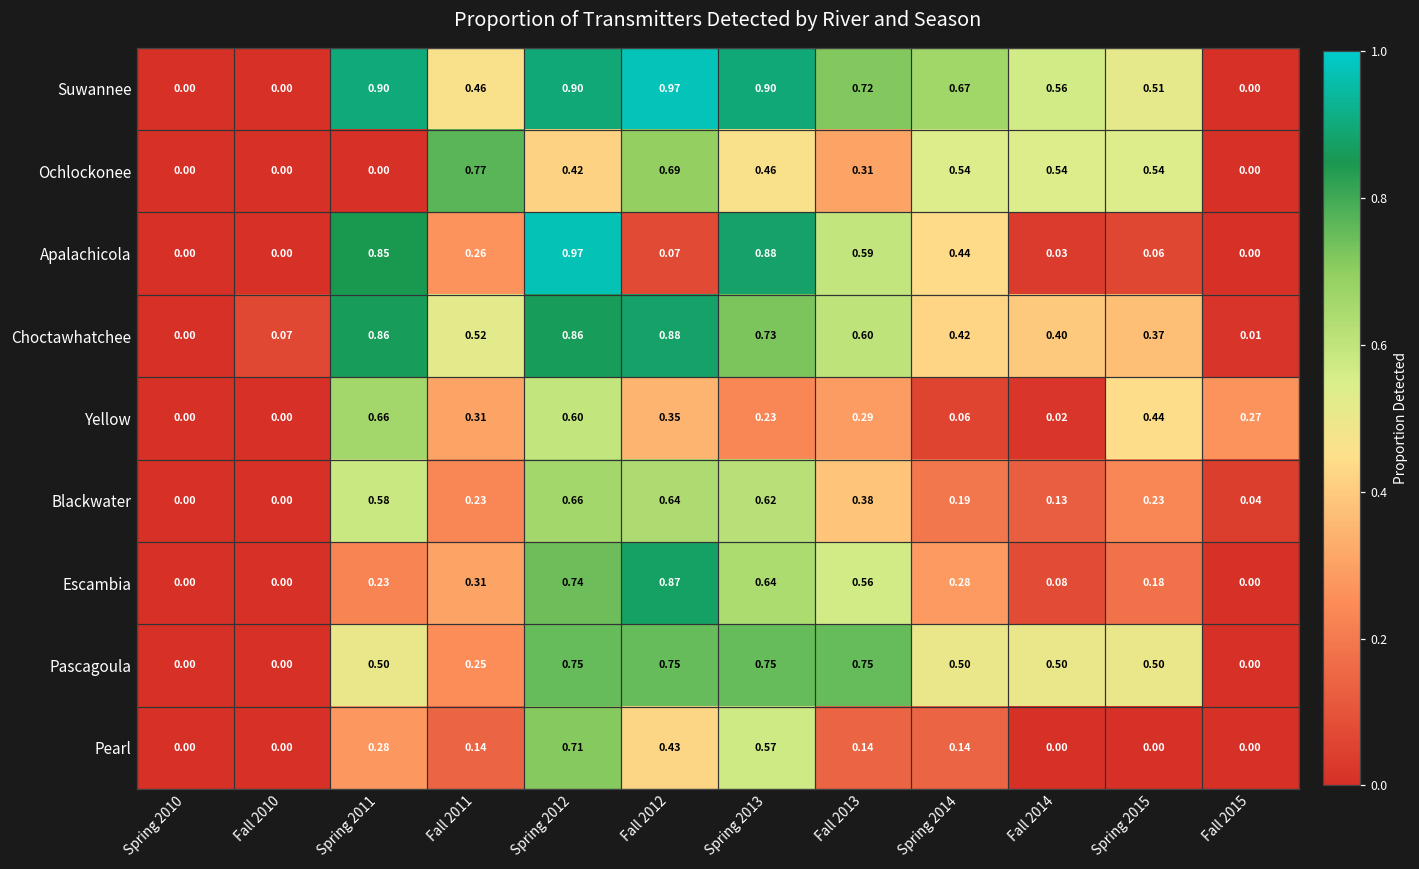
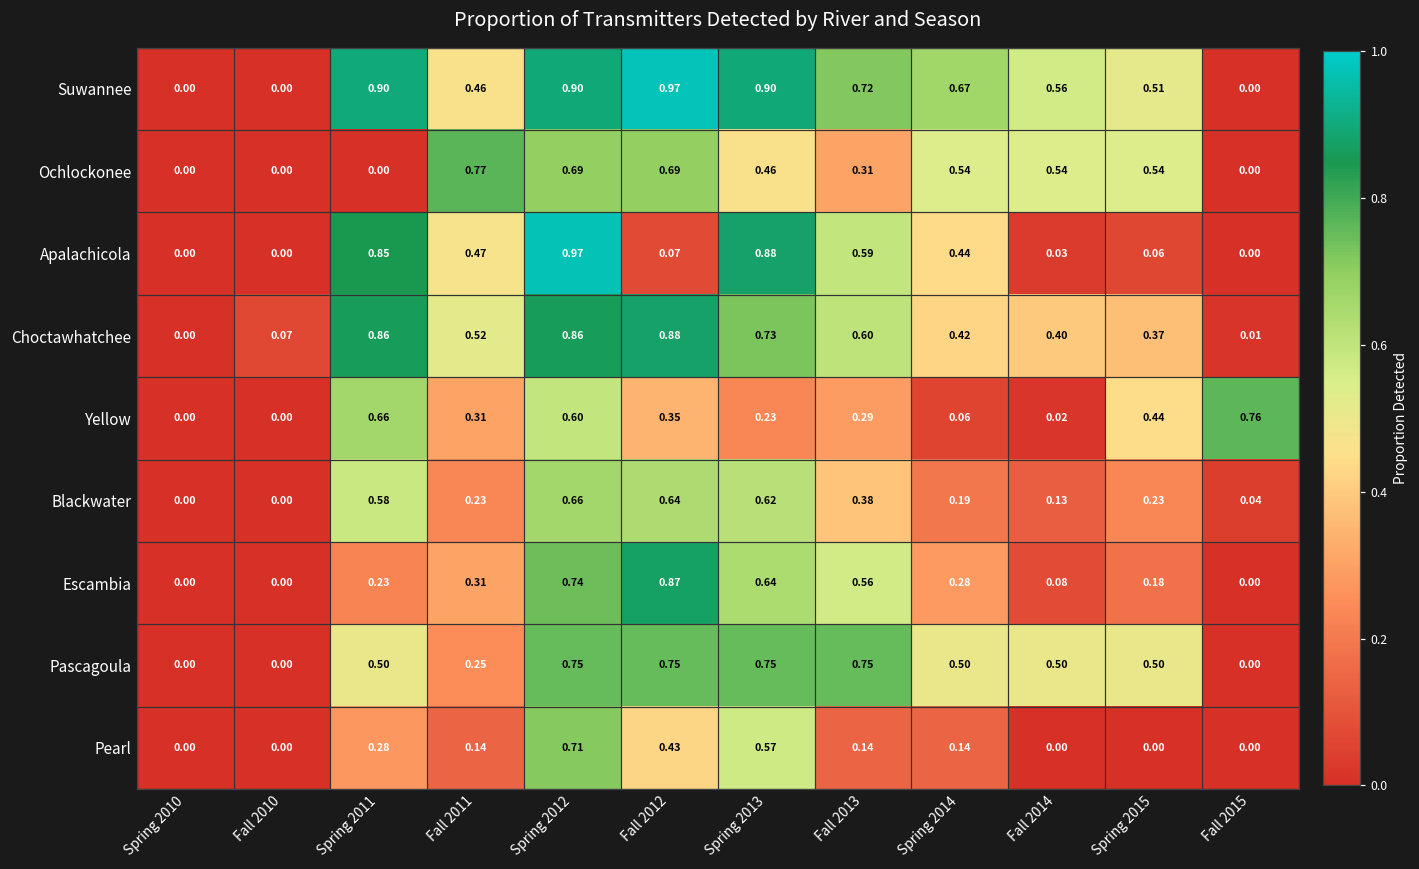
  {
    "Suwannee": {
      "Spring 2010": 0.00,
      "Fall 2010": 0.00,
      "Spring 2011": 0.90,
      "Fall 2011": 0.46,
      "Spring 2012": 0.90,
      "Fall 2012": 0.97,
      "Spring 2013": 0.90,
      "Fall 2013": 0.72,
      "Spring 2014": 0.67,
      "Fall 2014": 0.56,
      "Spring 2015": 0.51,
      "Fall 2015": 0.00
    },
    "Ochlockonee": {
      "Spring 2010": 0.00,
      "Fall 2010": 0.00,
      "Spring 2011": 0.00,
      "Fall 2011": 0.77,
-     "Spring 2012": 0.42,
+     "Spring 2012": 0.69,
      "Fall 2012": 0.69,
      "Spring 2013": 0.46,
      "Fall 2013": 0.31,
      "Spring 2014": 0.54,
      "Fall 2014": 0.54,
      "Spring 2015": 0.54,
      "Fall 2015": 0.00
    },
    "Apalachicola": {
      "Spring 2010": 0.00,
      "Fall 2010": 0.00,
      "Spring 2011": 0.85,
-     "Fall 2011": 0.26,
+     "Fall 2011": 0.47,
      "Spring 2012": 0.97,
      "Fall 2012": 0.07,
      "Spring 2013": 0.88,
      "Fall 2013": 0.59,
      "Spring 2014": 0.44,
      "Fall 2014": 0.03,
      "Spring 2015": 0.06,
      "Fall 2015": 0.00
    },
    "Choctawhatchee": {
      "Spring 2010": 0.00,
      "Fall 2010": 0.07,
      "Spring 2011": 0.86,
      "Fall 2011": 0.52,
      "Spring 2012": 0.86,
      "Fall 2012": 0.88,
      "Spring 2013": 0.73,
      "Fall 2013": 0.60,
      "Spring 2014": 0.42,
      "Fall 2014": 0.40,
      "Spring 2015": 0.37,
      "Fall 2015": 0.01
    },
    "Yellow": {
      "Spring 2010": 0.00,
      "Fall 2010": 0.00,
      "Spring 2011": 0.66,
      "Fall 2011": 0.31,
      "Spring 2012": 0.60,
      "Fall 2012": 0.35,
      "Spring 2013": 0.23,
      "Fall 2013": 0.29,
      "Spring 2014": 0.06,
      "Fall 2014": 0.02,
      "Spring 2015": 0.44,
-     "Fall 2015": 0.27
+     "Fall 2015": 0.76
    },
    "Blackwater": {
      "Spring 2010": 0.00,
      "Fall 2010": 0.00,
      "Spring 2011": 0.58,
      "Fall 2011": 0.23,
      "Spring 2012": 0.66,
      "Fall 2012": 0.64,
      "Spring 2013": 0.62,
      "Fall 2013": 0.38,
      "Spring 2014": 0.19,
      "Fall 2014": 0.13,
      "Spring 2015": 0.23,
      "Fall 2015": 0.04
    },
    "Escambia": {
      "Spring 2010": 0.00,
      "Fall 2010": 0.00,
      "Spring 2011": 0.23,
      "Fall 2011": 0.31,
      "Spring 2012": 0.74,
      "Fall 2012": 0.87,
      "Spring 2013": 0.64,
      "Fall 2013": 0.56,
      "Spring 2014": 0.28,
      "Fall 2014": 0.08,
      "Spring 2015": 0.18,
      "Fall 2015": 0.00
    },
    "Pascagoula": {
      "Spring 2010": 0.00,
      "Fall 2010": 0.00,
      "Spring 2011": 0.50,
      "Fall 2011": 0.25,
      "Spring 2012": 0.75,
      "Fall 2012": 0.75,
      "Spring 2013": 0.75,
      "Fall 2013": 0.75,
      "Spring 2014": 0.50,
      "Fall 2014": 0.50,
      "Spring 2015": 0.50,
      "Fall 2015": 0.00
    },
    "Pearl": {
      "Spring 2010": 0.00,
      "Fall 2010": 0.00,
      "Spring 2011": 0.28,
      "Fall 2011": 0.14,
      "Spring 2012": 0.71,
      "Fall 2012": 0.43,
      "Spring 2013": 0.57,
      "Fall 2013": 0.14,
      "Spring 2014": 0.14,
      "Fall 2014": 0.00,
      "Spring 2015": 0.00,
      "Fall 2015": 0.00
    }
  }
